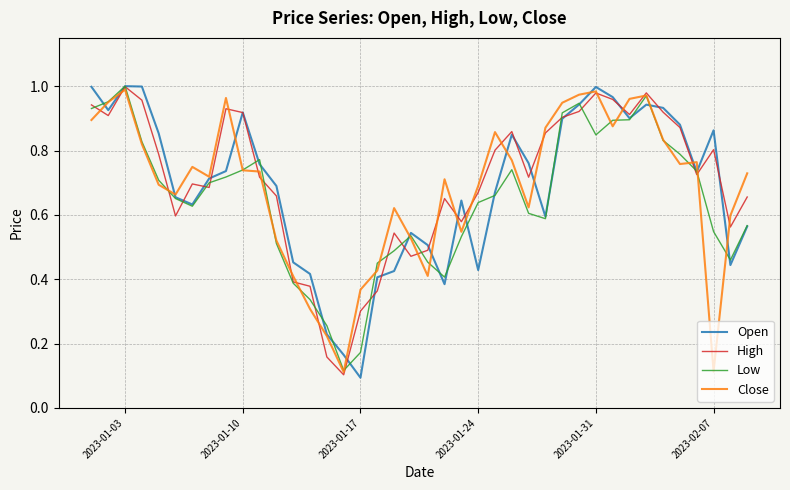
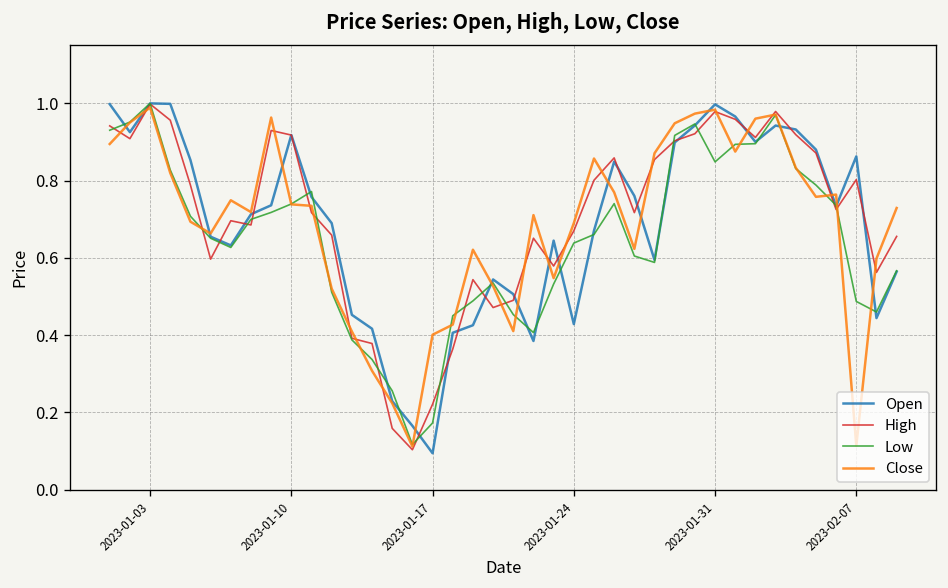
  {
    "Open": {
      "2023-01-17": 0.09,
      "2023-01-24": 0.43,
      "2023-01-31": 1.00,
      "2023-02-07": 0.86
    },
    "High": {
-     "2023-01-17": 0.30,
+     "2023-01-17": 0.22,
      "2023-01-24": 0.67,
      "2023-02-07": 0.80
    },
    "Low": {
      "2023-01-17": 0.17,
      "2023-01-24": 0.64,
      "2023-01-31": 0.85,
-     "2023-02-07": 0.55
+     "2023-02-07": 0.49
    },
    "Close": {
      "2023-01-03": 0.99,
-     "2023-01-17": 0.37,
+     "2023-01-17": 0.40,
      "2023-01-24": 0.69
    }
  }
